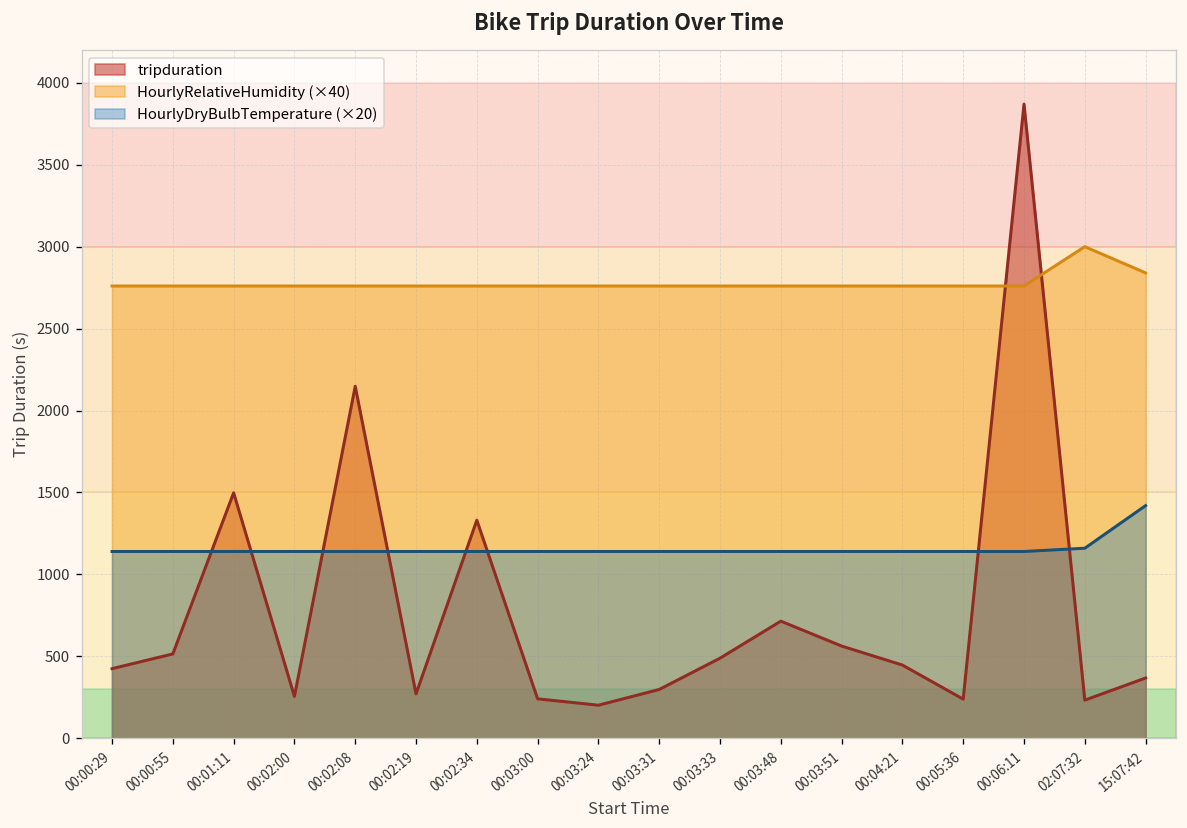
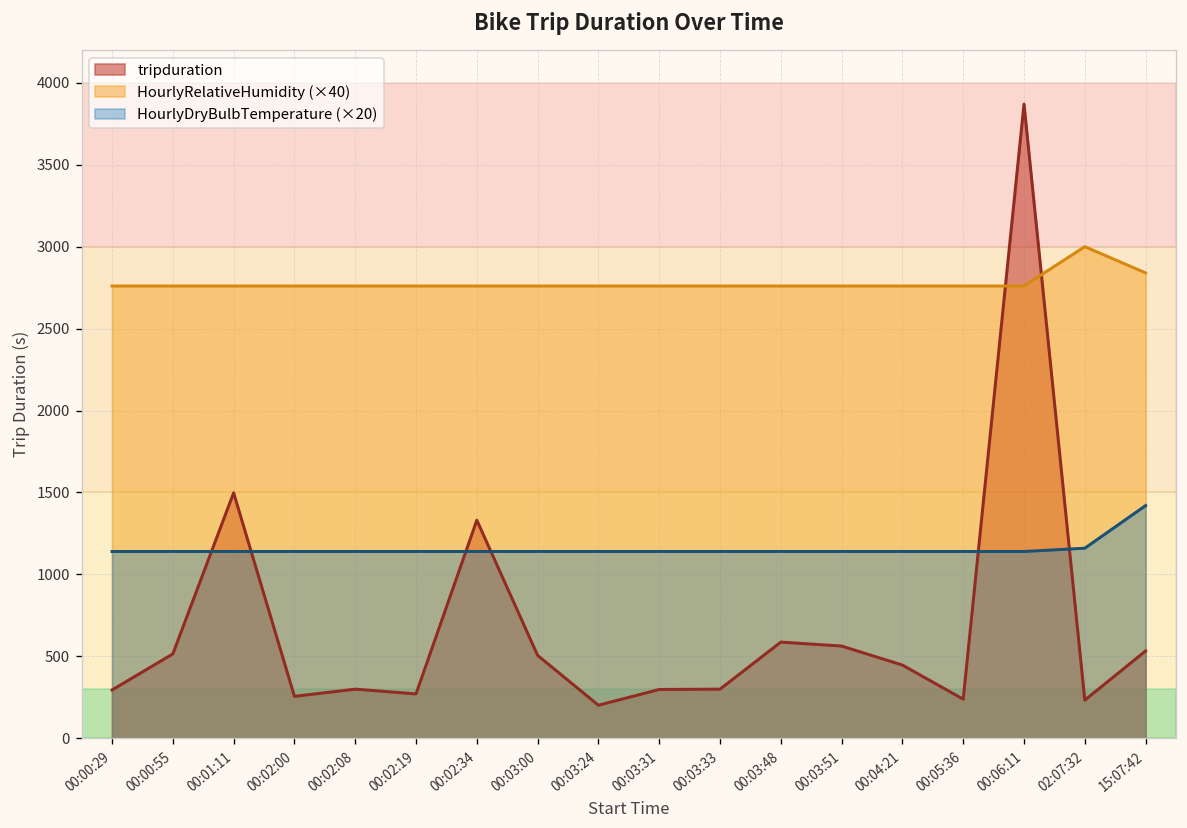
  {
    "tripduration": {
-     "00:00:29": 430,
+     "00:00:29": 300,
      "00:00:55": 520,
      "00:01:11": 1500,
      "00:02:00": 260,
-     "00:02:08": 2150,
+     "00:02:08": 300,
      "00:02:19": 270,
      "00:02:34": 1330,
-     "00:03:00": 240,
+     "00:03:00": 510,
      "00:03:24": 200,
      "00:03:31": 300,
-     "00:03:33": 490,
-     "00:03:48": 720,
+     "00:03:33": 300,
+     "00:03:48": 590,
      "00:03:51": 560,
      "00:04:21": 450,
      "00:05:36": 240,
      "00:06:11": 3870,
      "02:07:32": 230,
-     "15:07:42": 370
+     "15:07:42": 530
    },
    "HourlyRelativeHumidity (×40)": {
      "00:00:29": 2760,
      "00:00:55": 2760,
      "00:01:11": 2760,
      "00:02:00": 2760,
      "00:02:08": 2760,
      "00:02:19": 2760,
      "00:02:34": 2760,
      "00:03:00": 2760,
      "00:03:24": 2760,
      "00:03:31": 2760,
      "00:03:33": 2760,
      "00:03:48": 2760,
      "00:03:51": 2760,
      "00:04:21": 2760,
      "00:05:36": 2760,
      "00:06:11": 2760,
      "02:07:32": 3000,
      "15:07:42": 2840
    },
    "HourlyDryBulbTemperature (×20)": {
      "00:00:29": 1140,
      "00:00:55": 1140,
      "00:01:11": 1140,
      "00:02:00": 1140,
      "00:02:08": 1140,
      "00:02:19": 1140,
      "00:02:34": 1140,
      "00:03:00": 1140,
      "00:03:24": 1140,
      "00:03:31": 1140,
      "00:03:33": 1140,
      "00:03:48": 1140,
      "00:03:51": 1140,
      "00:04:21": 1140,
      "00:05:36": 1140,
      "00:06:11": 1140,
      "02:07:32": 1160,
      "15:07:42": 1420
    }
  }
